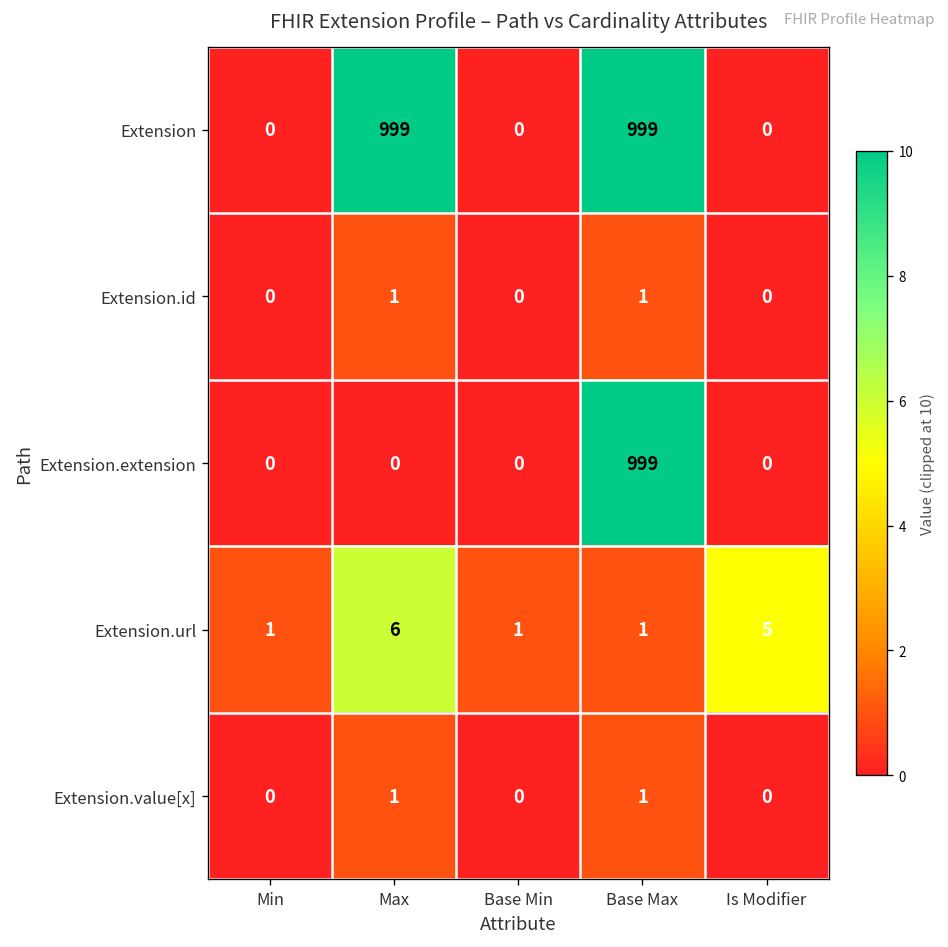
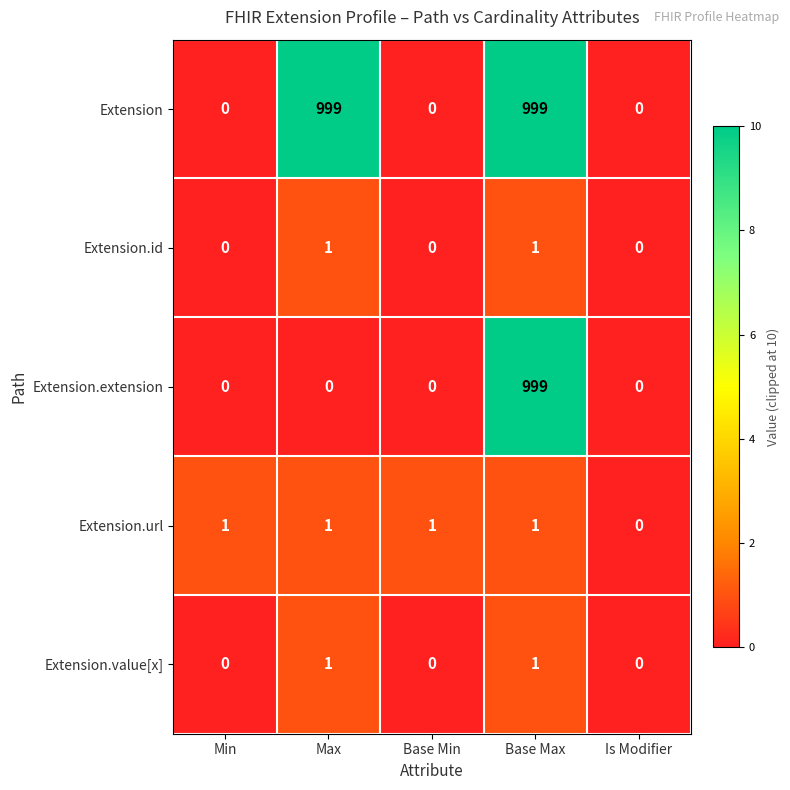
  {
    "Extension": {
      "Min": 0,
      "Max": 999,
      "Base Min": 0,
      "Base Max": 999,
      "Is Modifier": 0
    },
    "Extension.id": {
      "Min": 0,
      "Max": 1,
      "Base Min": 0,
      "Base Max": 1,
      "Is Modifier": 0
    },
    "Extension.extension": {
      "Min": 0,
      "Max": 0,
      "Base Min": 0,
      "Base Max": 999,
      "Is Modifier": 0
    },
    "Extension.url": {
      "Min": 1,
-     "Max": 6,
+     "Max": 1,
      "Base Min": 1,
      "Base Max": 1,
-     "Is Modifier": 5
+     "Is Modifier": 0
    },
    "Extension.value[x]": {
      "Min": 0,
      "Max": 1,
      "Base Min": 0,
      "Base Max": 1,
      "Is Modifier": 0
    }
  }
